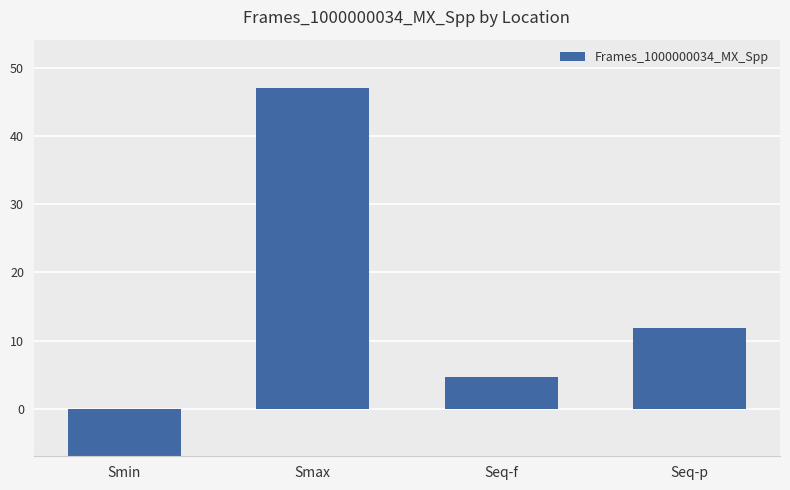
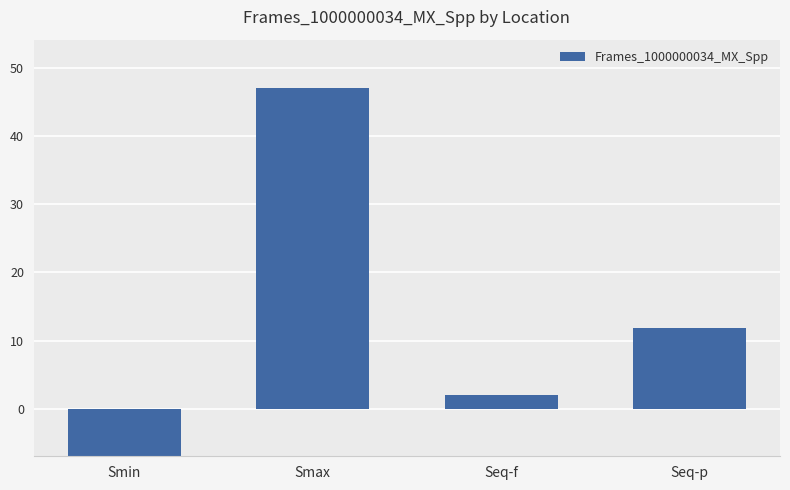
  {
    "Smin": -7,
    "Smax": 47,
-   "Seq-f": 5,
+   "Seq-f": 2,
    "Seq-p": 12
  }
